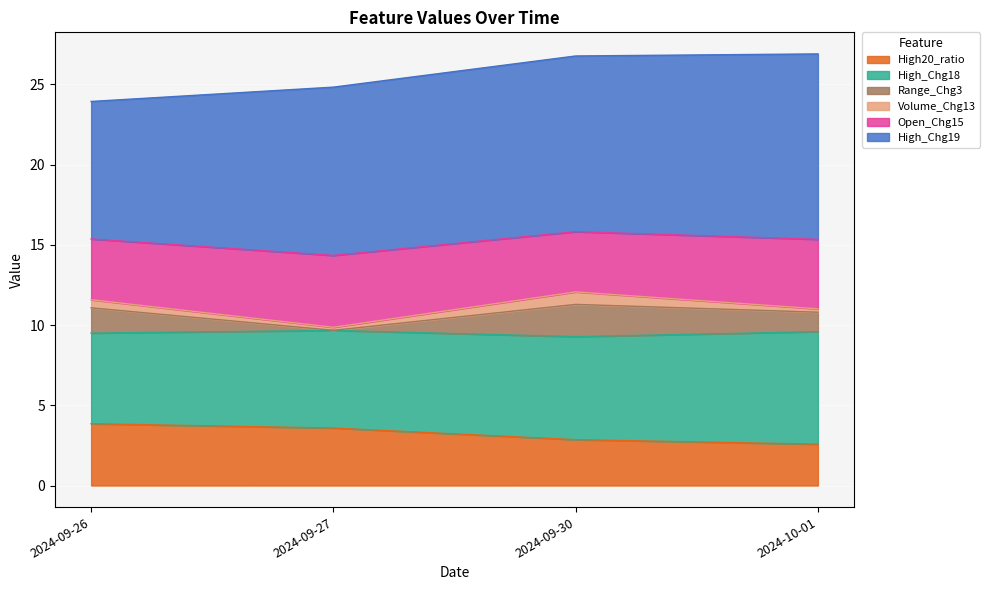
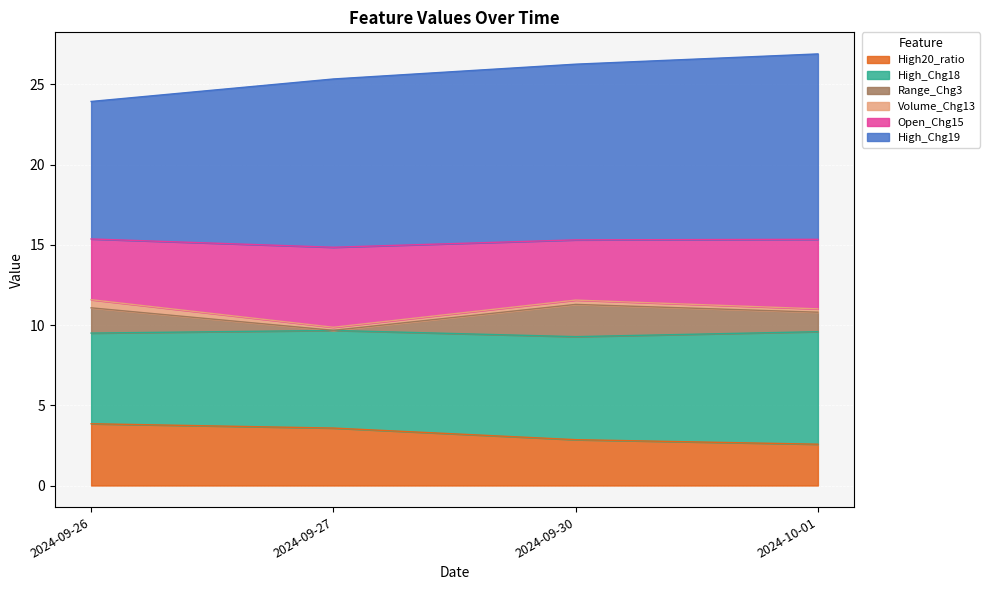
  {
    "High20_ratio": {
      "2024-09-26": 3.8,
      "2024-09-27": 3.6,
      "2024-09-30": 2.9,
      "2024-10-01": 2.6
    },
    "High_Chg18": {
      "2024-09-26": 5.7,
      "2024-09-30": 6.4,
      "2024-10-01": 7.0
    },
    "Range_Chg3": {
      "2024-09-26": 1.6,
      "2024-09-30": 2.0,
      "2024-10-01": 1.2
    },
    "Volume_Chg13": {
      "2024-09-26": 0.5,
      "2024-09-27": 0.2,
-     "2024-09-30": 0.8,
+     "2024-09-30": 0.3,
      "2024-10-01": 0.2
    },
    "Open_Chg15": {
      "2024-09-26": 3.8,
-     "2024-09-27": 4.5,
+     "2024-09-27": 5.0,
      "2024-09-30": 3.8,
      "2024-10-01": 4.3
    },
    "High_Chg19": {
      "2024-09-26": 8.6,
      "2024-09-27": 10.5,
      "2024-09-30": 11.0,
      "2024-10-01": 11.6
    }
  }
